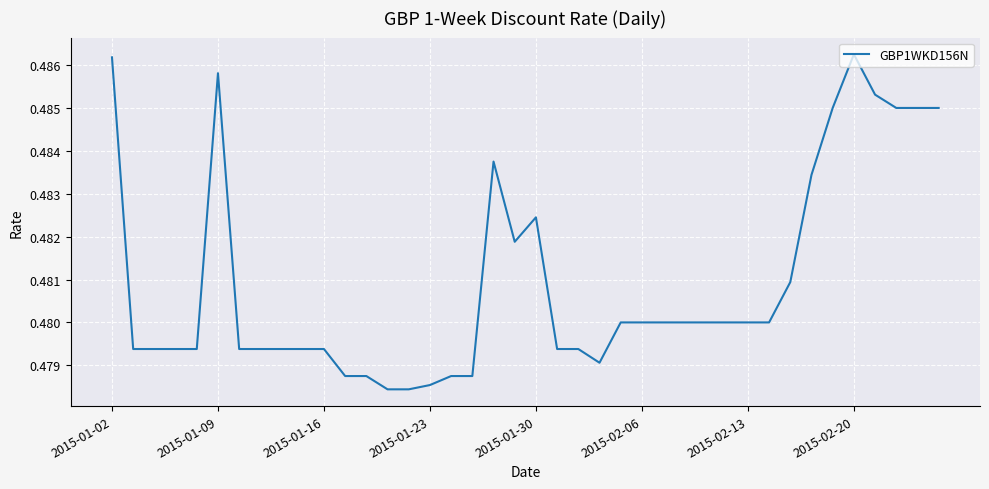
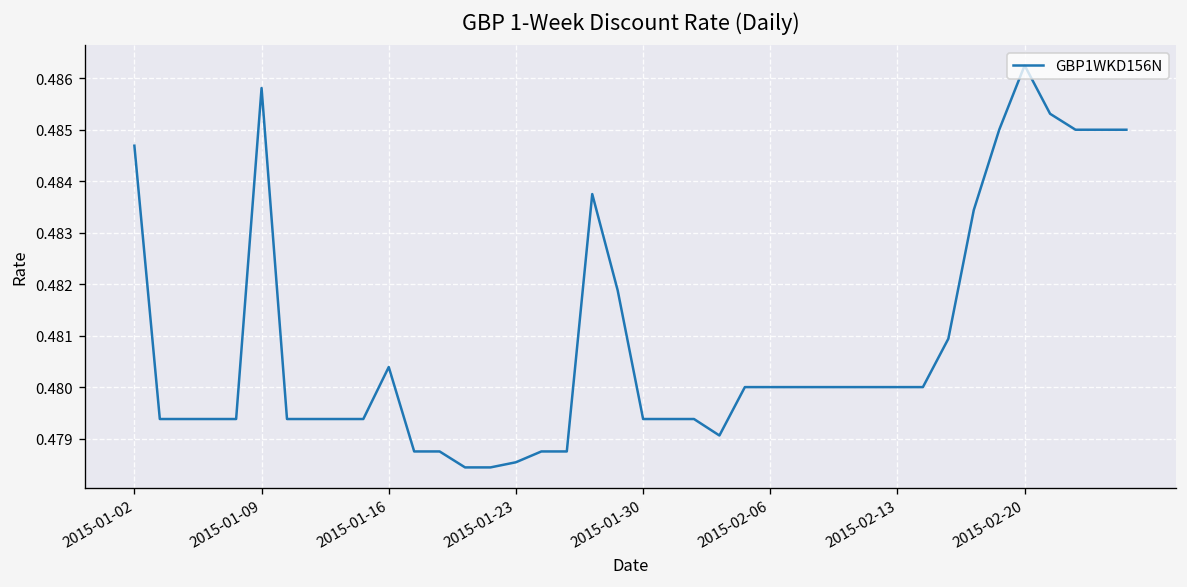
  {
-   "2015-01-02": 0.4862,
+   "2015-01-02": 0.4847,
    "2015-01-09": 0.4858,
-   "2015-01-16": 0.4794,
+   "2015-01-16": 0.4804,
    "2015-01-23": 0.4785,
-   "2015-01-30": 0.4825,
+   "2015-01-30": 0.4794,
    "2015-02-06": 0.4800,
    "2015-02-13": 0.4800
  }
